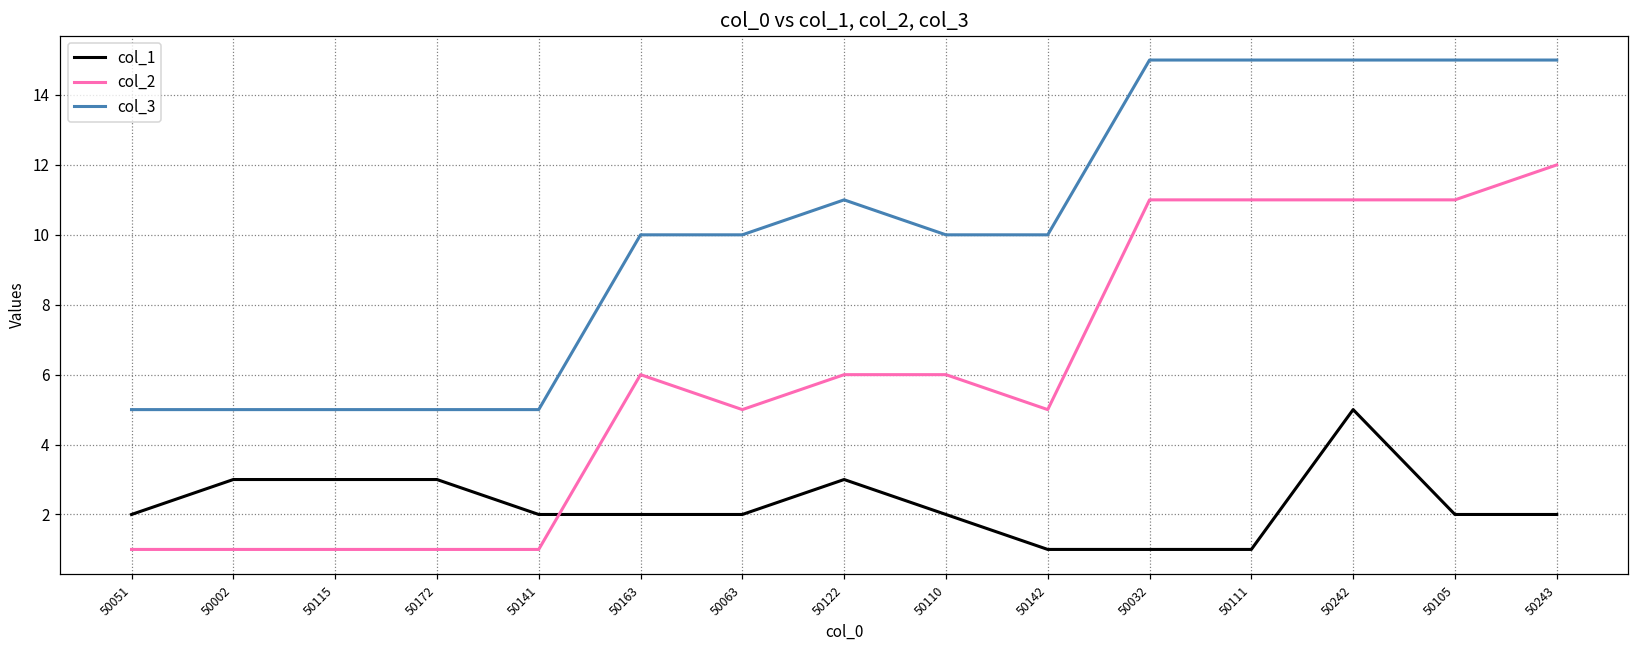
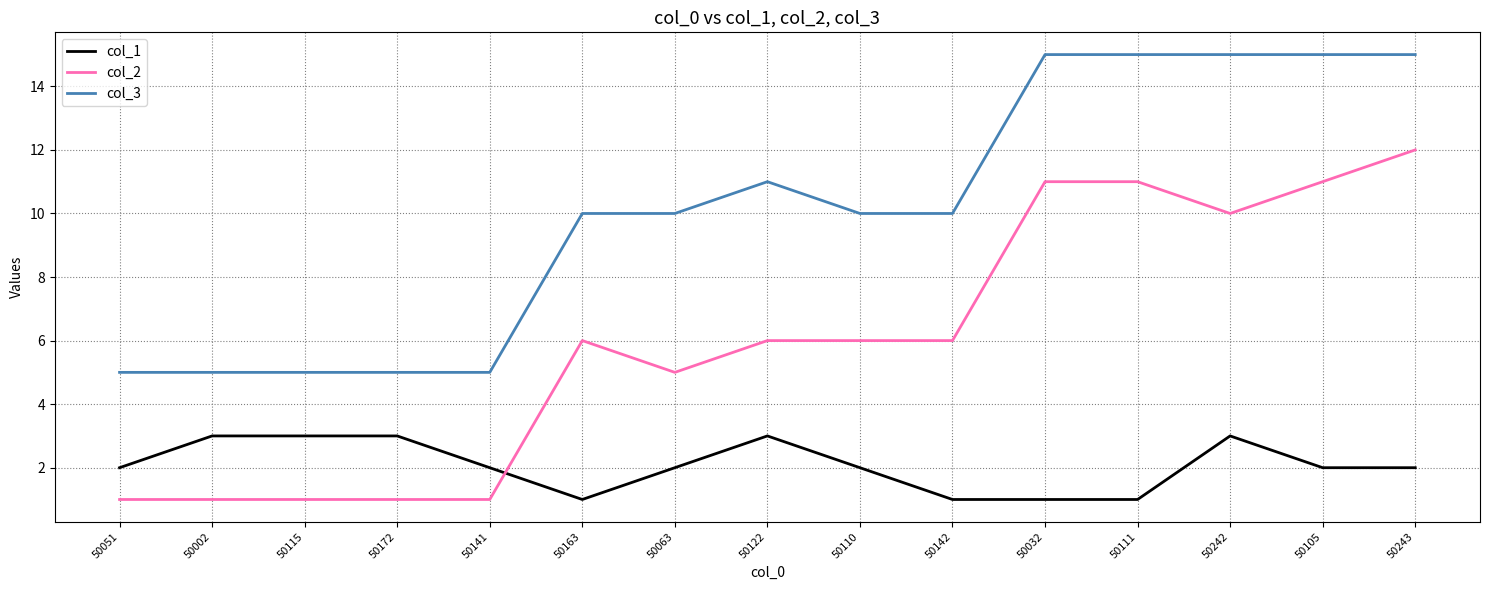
  {
    "col_1": {
      "50051": 2,
      "50002": 3,
      "50115": 3,
      "50172": 3,
      "50141": 2,
-     "50163": 2,
+     "50163": 1,
      "50063": 2,
      "50122": 3,
      "50110": 2,
      "50142": 1,
      "50032": 1,
      "50111": 1,
-     "50242": 5,
+     "50242": 3,
      "50105": 2,
      "50243": 2
    },
    "col_2": {
      "50051": 1,
      "50002": 1,
      "50115": 1,
      "50172": 1,
      "50141": 1,
      "50163": 6,
      "50063": 5,
      "50122": 6,
      "50110": 6,
-     "50142": 5,
+     "50142": 6,
      "50032": 11,
      "50111": 11,
-     "50242": 11,
+     "50242": 10,
      "50105": 11,
      "50243": 12
    },
    "col_3": {
      "50051": 5,
      "50002": 5,
      "50115": 5,
      "50172": 5,
      "50141": 5,
      "50163": 10,
      "50063": 10,
      "50122": 11,
      "50110": 10,
      "50142": 10,
      "50032": 15,
      "50111": 15,
      "50242": 15,
      "50105": 15,
      "50243": 15
    }
  }
